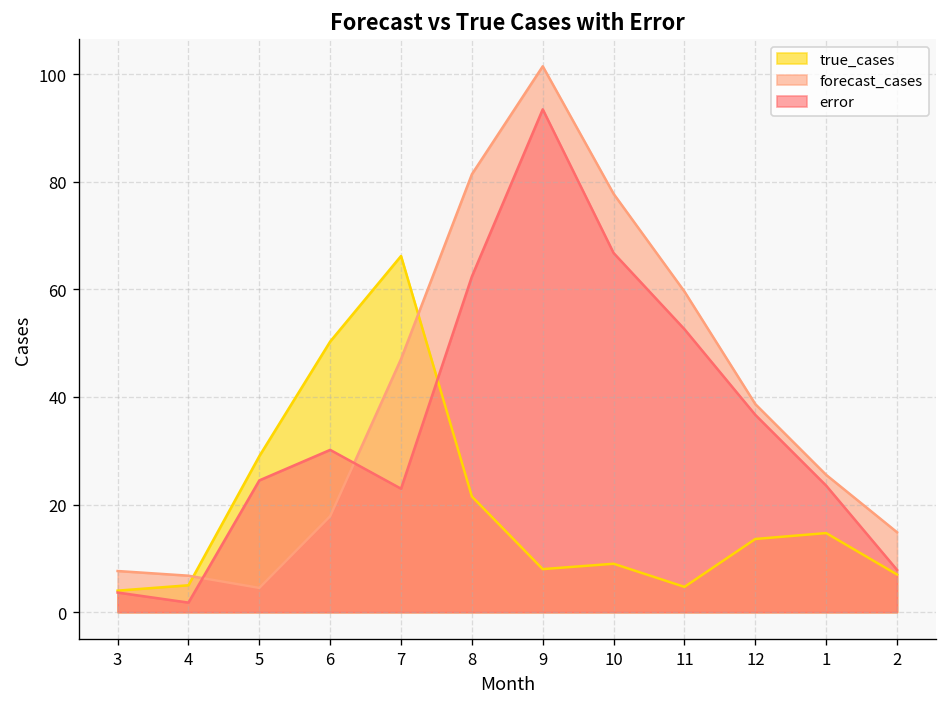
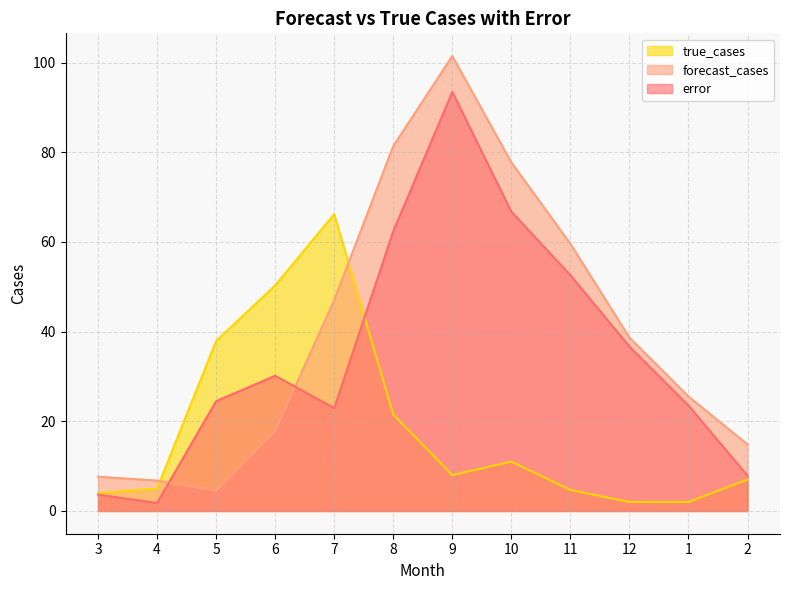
  {
    "true_cases": {
      "4": 5,
-     "5": 29,
+     "5": 38,
      "6": 50,
      "7": 66,
      "8": 22,
      "9": 8,
-     "10": 9,
+     "10": 11,
      "11": 5,
-     "12": 14,
-     "1": 15,
+     "12": 2,
+     "1": 2,
      "2": 7
    }
  }
